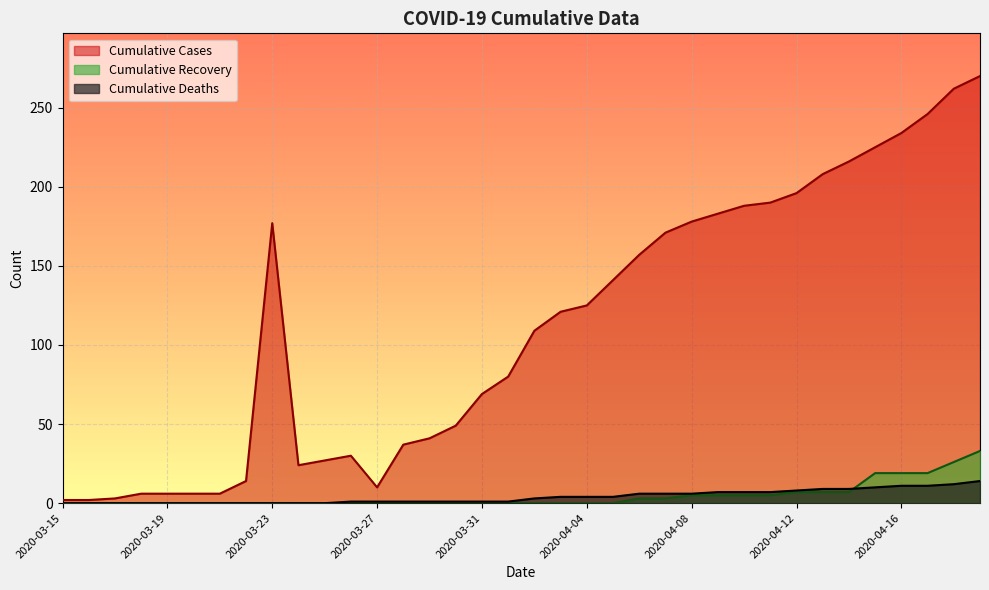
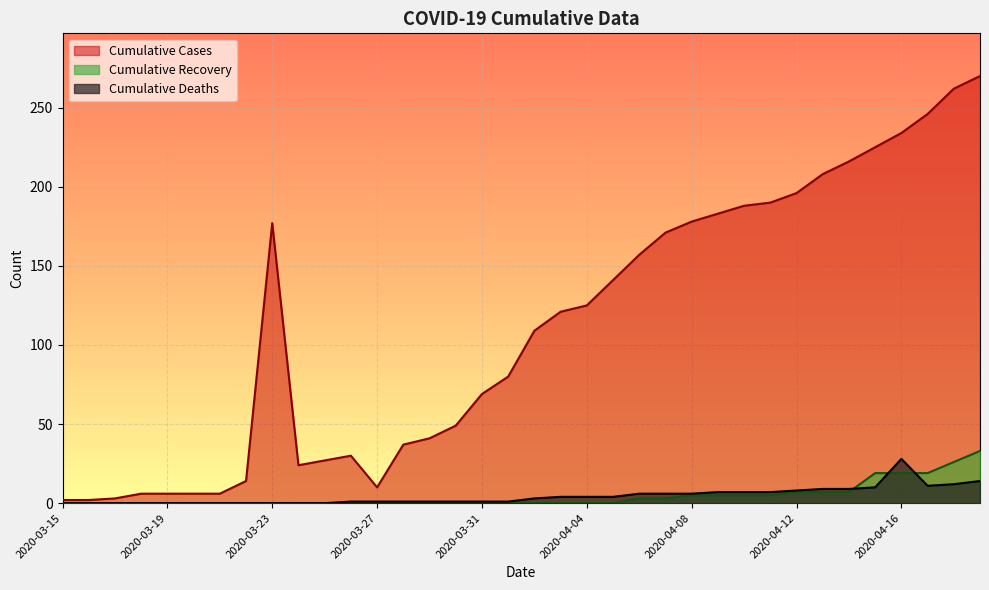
  {
    "Cumulative Cases": {
      "2020-03-15": 2,
      "2020-03-19": 6,
      "2020-03-23": 177,
      "2020-03-27": 10,
      "2020-03-31": 69,
      "2020-04-04": 125,
      "2020-04-08": 178,
      "2020-04-12": 196,
      "2020-04-16": 234
    },
    "Cumulative Recovery": {
      "2020-04-04": 0,
      "2020-04-16": 19
    },
    "Cumulative Deaths": {
      "2020-04-04": 4,
-     "2020-04-16": 11
+     "2020-04-16": 28
    }
  }
